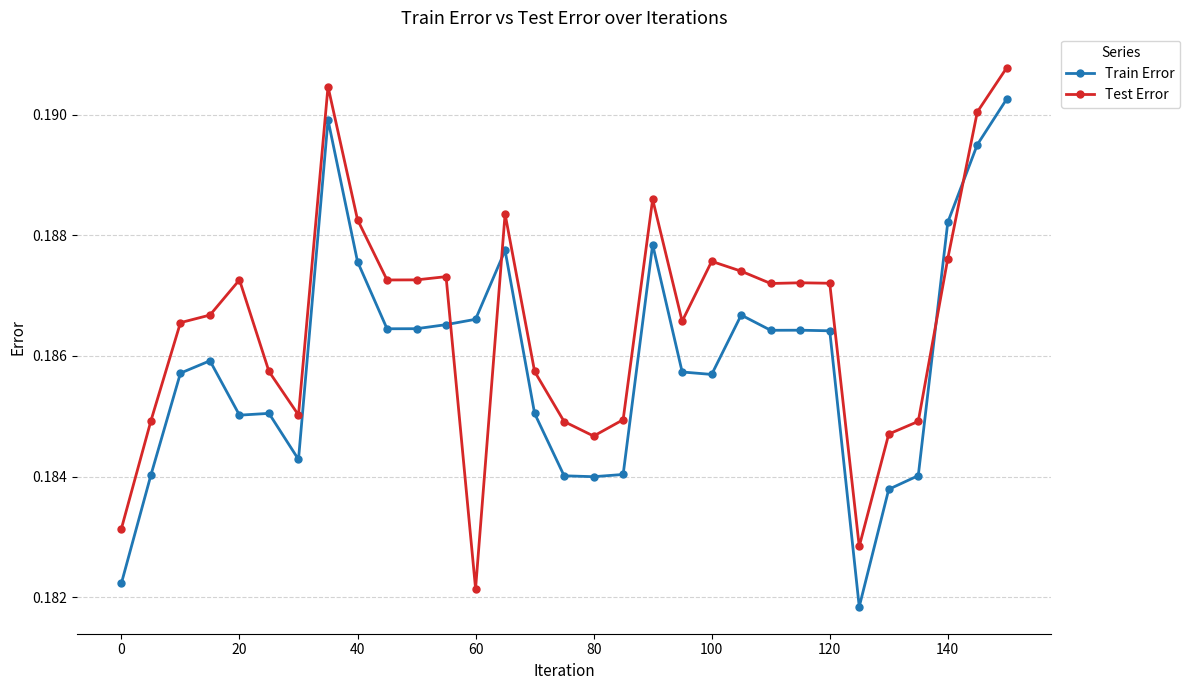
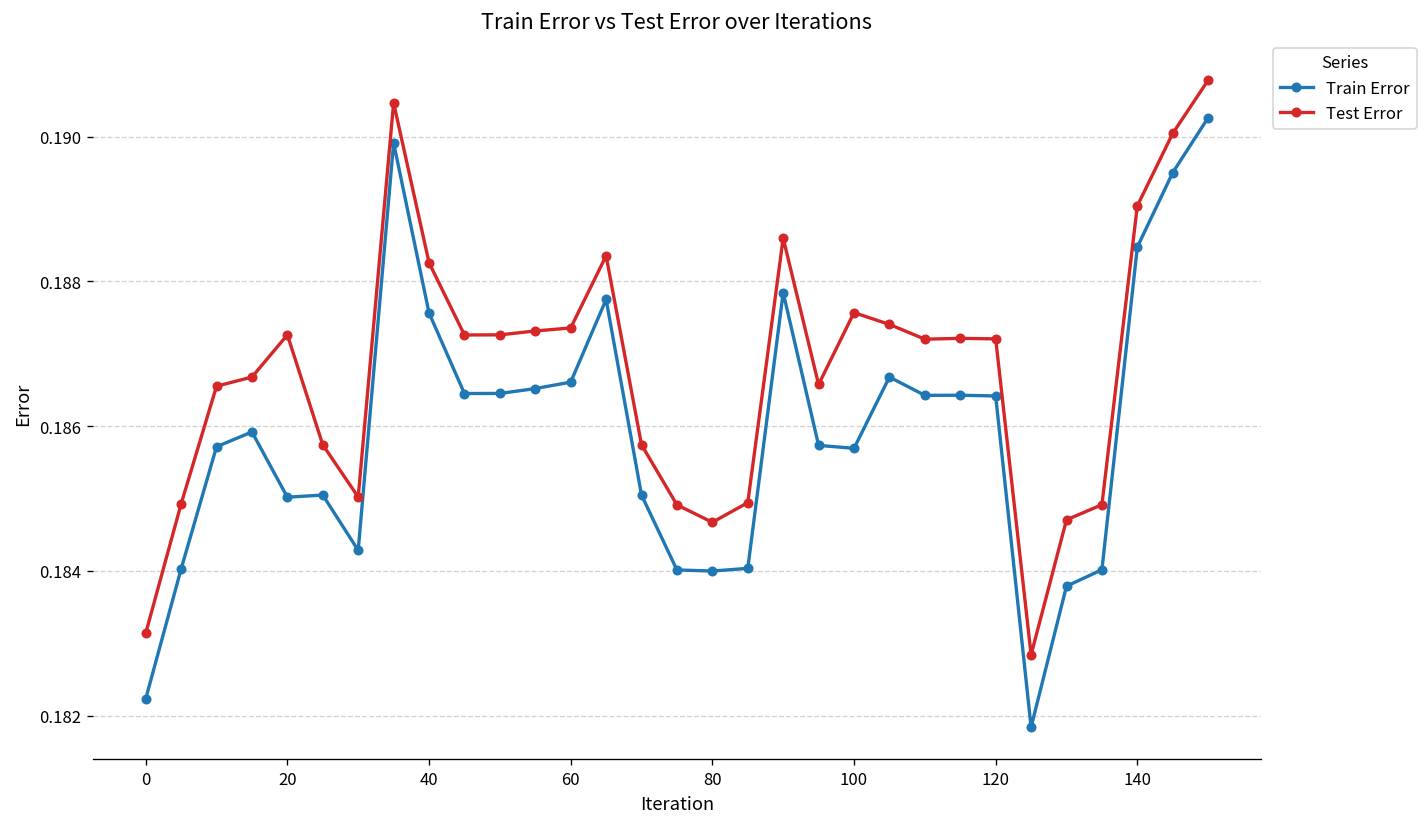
  {
    "Train Error": {
      "0": 0.1822,
      "20": 0.1850,
      "40": 0.1876,
      "60": 0.1866,
      "80": 0.1840,
      "100": 0.1857,
      "120": 0.1864,
-     "140": 0.1882
+     "140": 0.1885
    },
    "Test Error": {
      "0": 0.1831,
      "20": 0.1873,
      "40": 0.1883,
-     "60": 0.1821,
+     "60": 0.1874,
      "80": 0.1847,
      "100": 0.1876,
      "120": 0.1872,
-     "140": 0.1876
+     "140": 0.1890
    }
  }
